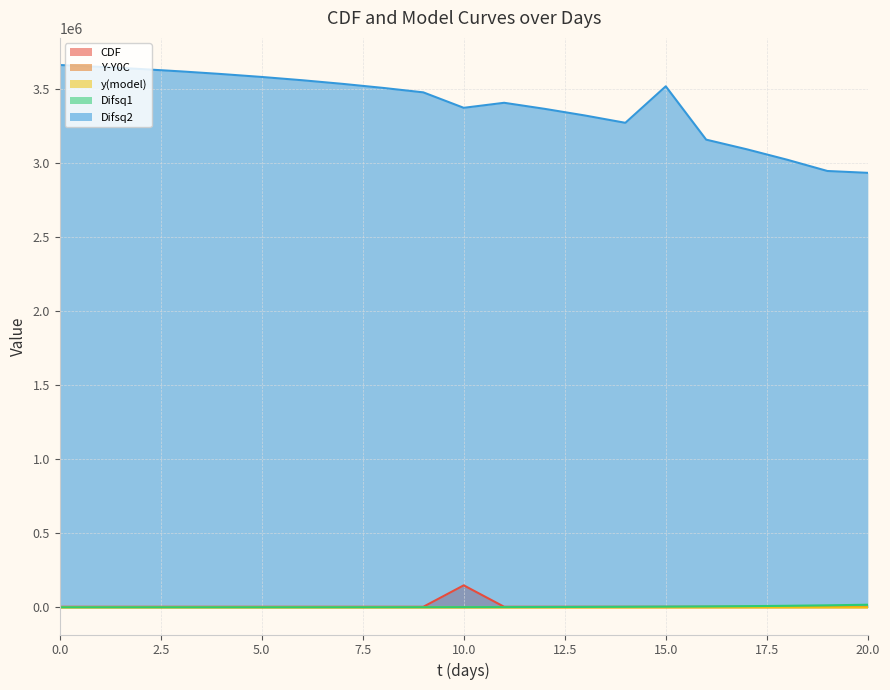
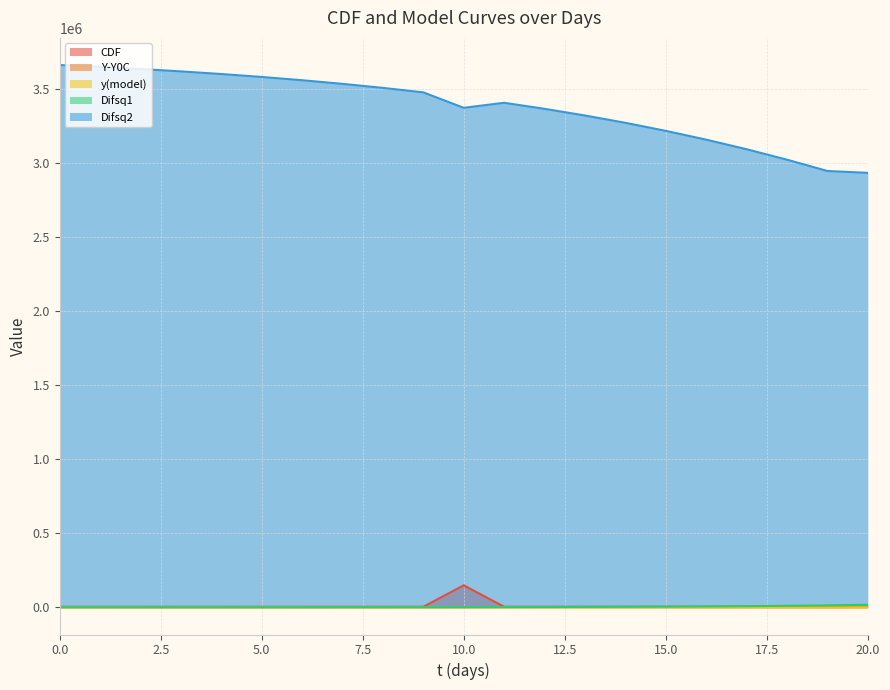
  {
    "CDF": {
      "10.0": 150000
    },
    "Difsq2": {
      "0.0": 3660000,
      "5.0": 3580000,
      "10.0": 3370000,
-     "15.0": 3520000,
+     "15.0": 3220000,
      "20.0": 2940000
    }
  }
